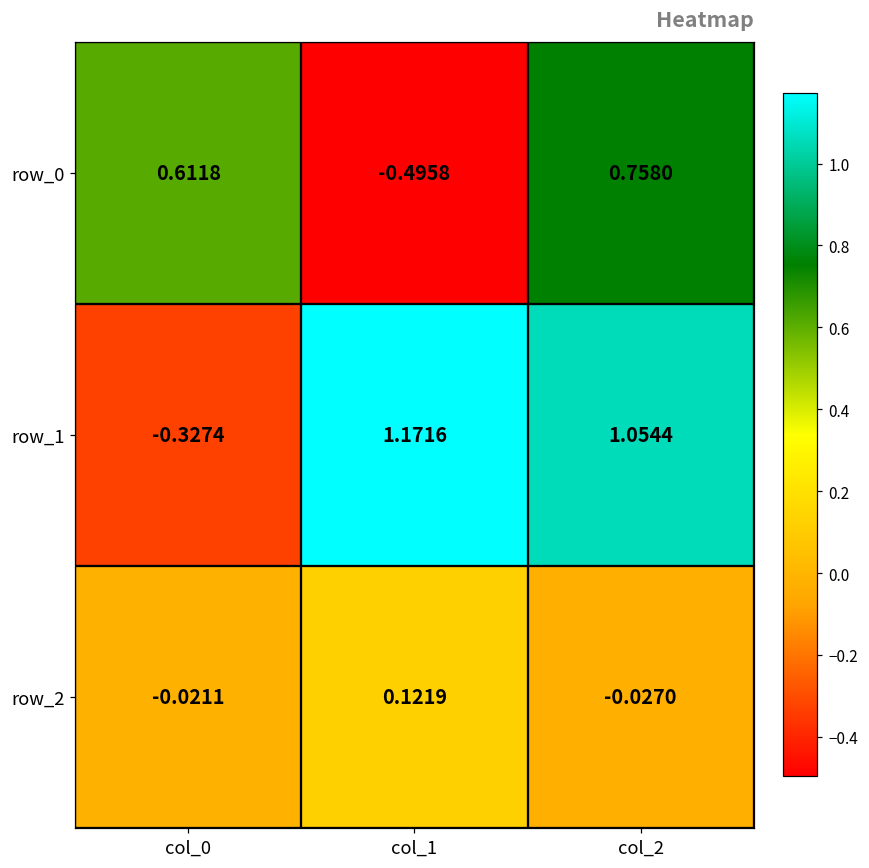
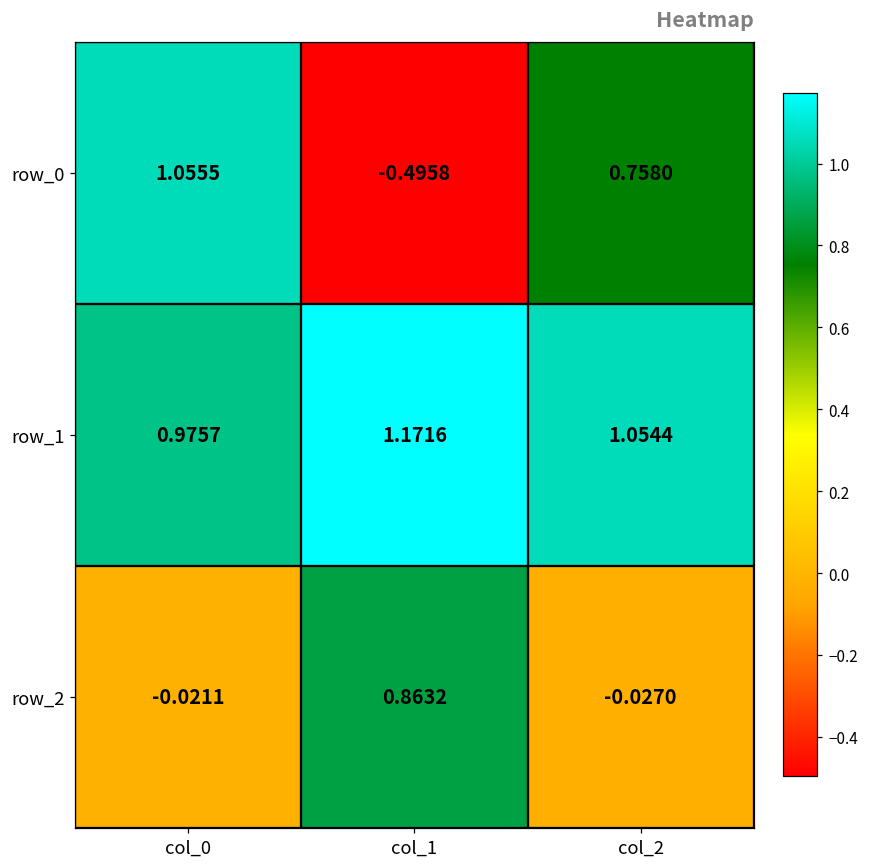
  {
    "row_0": {
-     "col_0": 0.6118,
+     "col_0": 1.0555,
      "col_1": -0.4958,
      "col_2": 0.7580
    },
    "row_1": {
-     "col_0": -0.3274,
+     "col_0": 0.9757,
      "col_1": 1.1716,
      "col_2": 1.0544
    },
    "row_2": {
      "col_0": -0.0211,
-     "col_1": 0.1219,
+     "col_1": 0.8632,
      "col_2": -0.0270
    }
  }
